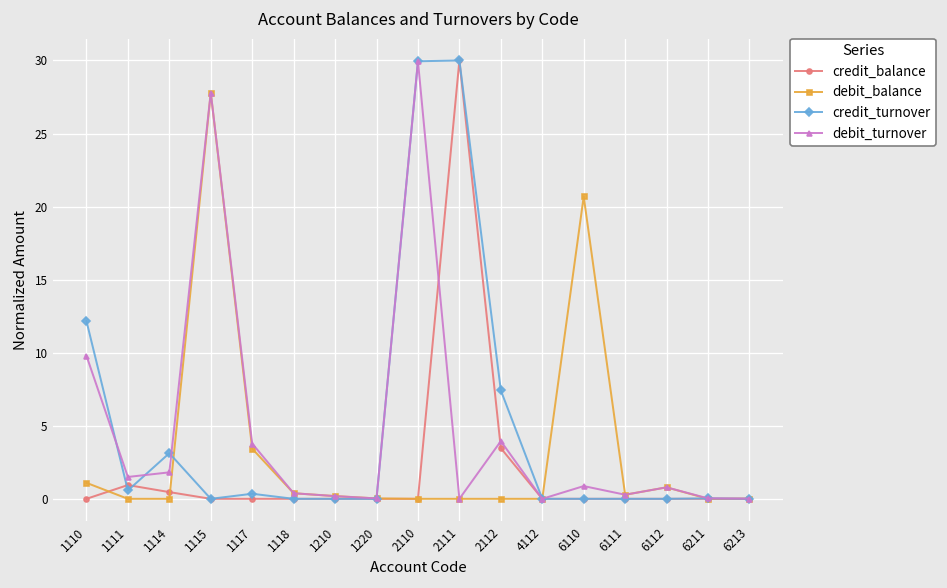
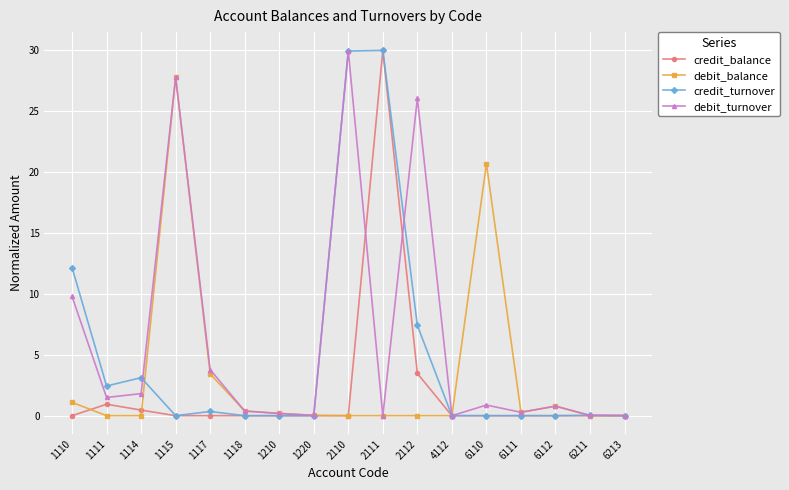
  {
    "credit_balance": {
      "1110": 0.0,
      "1111": 0.9,
      "1114": 0.5,
      "1117": 0.0,
      "2112": 3.5
    },
    "debit_balance": {
      "1110": 1.1,
      "1111": 0.0,
      "1114": 0.0,
      "1117": 3.4,
      "2112": 0.0,
      "6110": 20.7
    },
    "credit_turnover": {
      "1110": 12.2,
-     "1111": 0.6,
+     "1111": 2.4,
      "1114": 3.1,
      "1117": 0.3,
      "2112": 7.4
    },
    "debit_turnover": {
      "1110": 9.8,
      "1111": 1.5,
      "1114": 1.8,
      "1117": 3.8,
-     "2112": 3.9,
+     "2112": 26.1,
      "6110": 0.9
    }
  }
